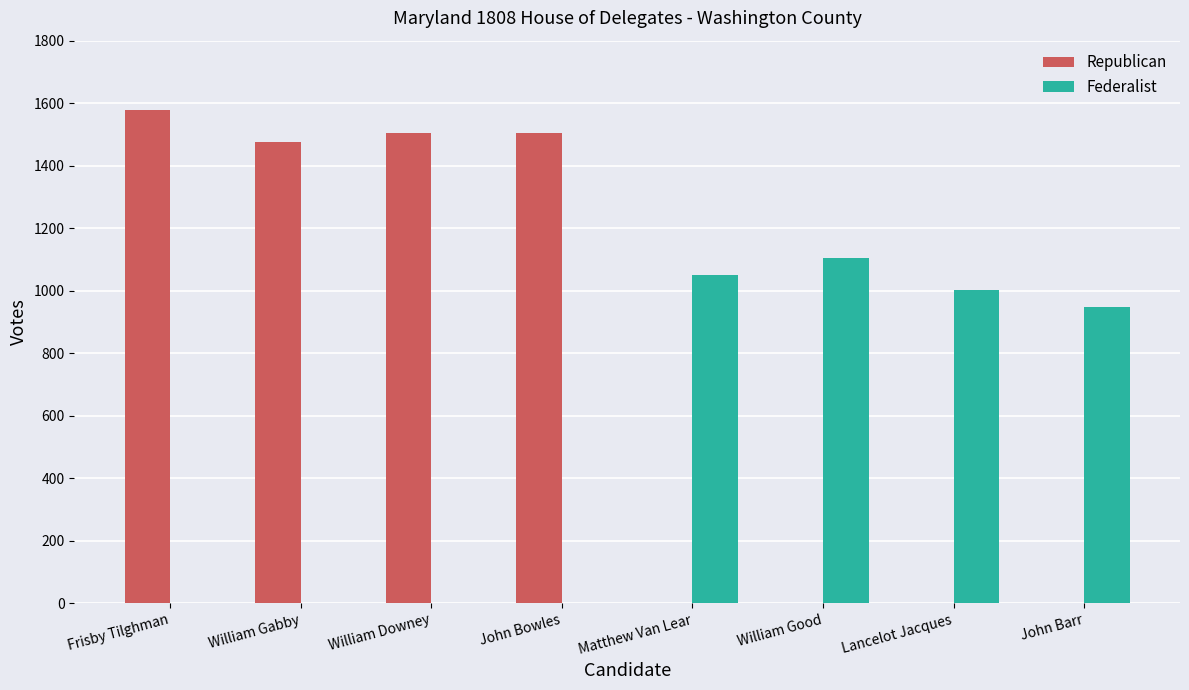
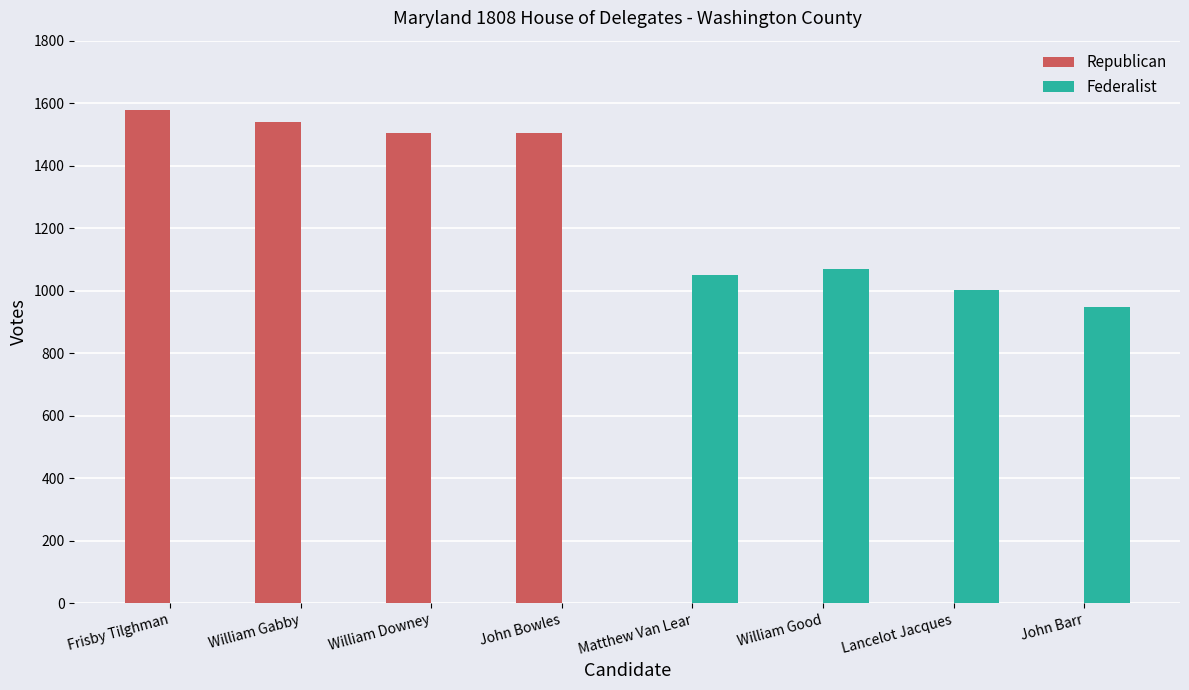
  {
    "Republican": {
      "Frisby Tilghman": 1580,
-     "William Gabby": 1480,
+     "William Gabby": 1540,
      "William Downey": 1500,
      "John Bowles": 1510,
      "Matthew Van Lear": 0,
      "William Good": 0,
      "Lancelot Jacques": 0,
      "John Barr": 0
    },
    "Federalist": {
      "Frisby Tilghman": 0,
      "William Gabby": 0,
      "William Downey": 0,
      "John Bowles": 0,
      "Matthew Van Lear": 1050,
-     "William Good": 1100,
+     "William Good": 1070,
      "Lancelot Jacques": 1000,
      "John Barr": 950
    }
  }
